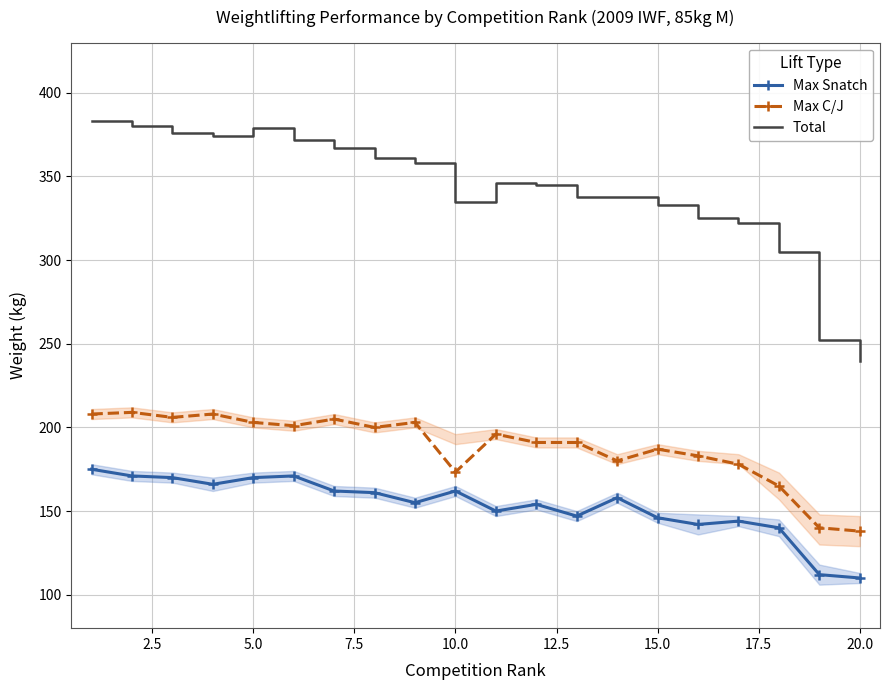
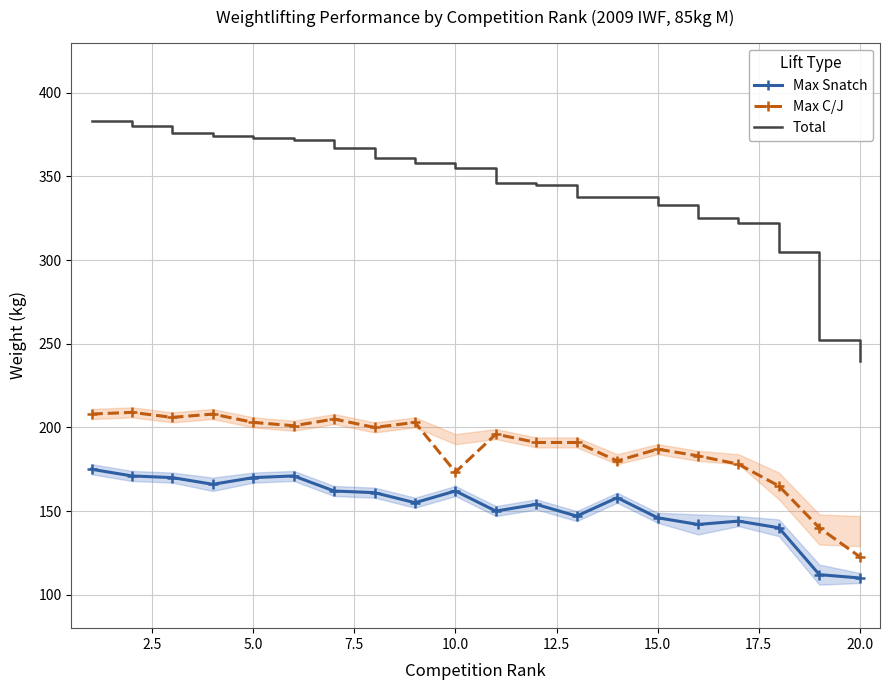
  {
    "Max C/J": {
      "5.0": 203,
      "10.0": 173,
      "15.0": 187,
-     "20.0": 138
+     "20.0": 123
    },
    "Total": {
-     "5.0": 379,
-     "10.0": 335,
+     "5.0": 373,
+     "10.0": 355,
      "15.0": 333,
      "20.0": 240
    }
  }
